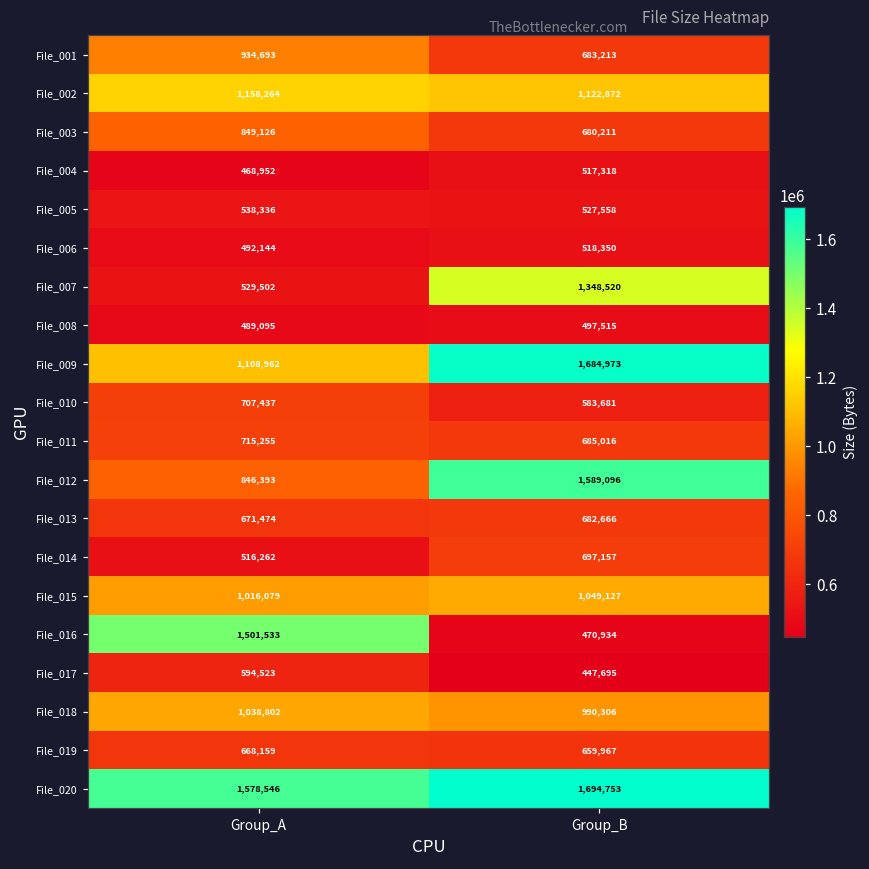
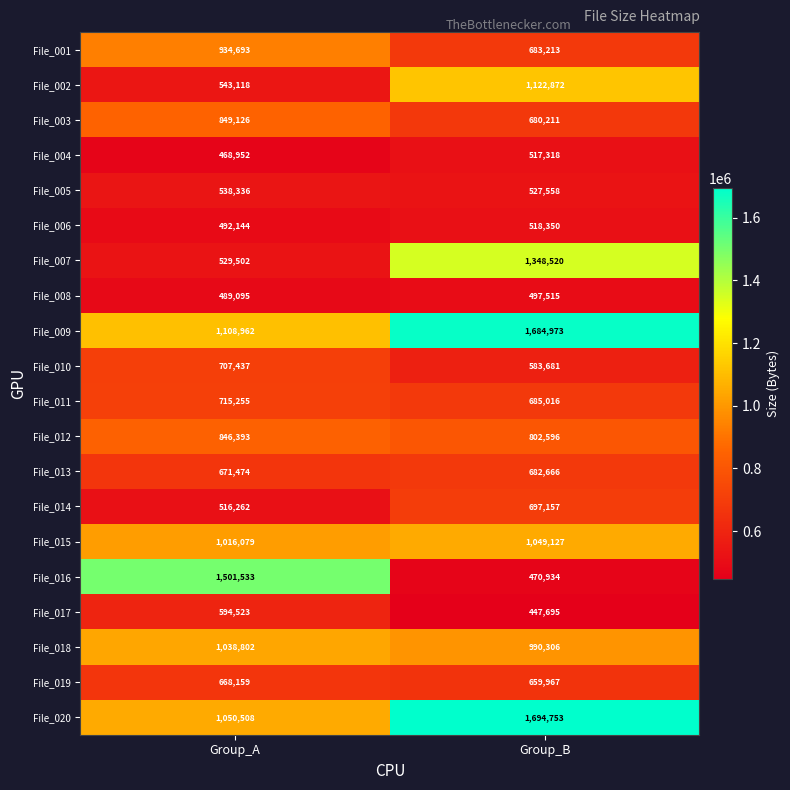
  {
    "File_001": {
      "Group_A": "934,693",
      "Group_B": "683,213"
    },
    "File_002": {
-     "Group_A": "1,158,264",
+     "Group_A": "543,118",
      "Group_B": "1,122,872"
    },
    "File_003": {
      "Group_A": "849,126",
      "Group_B": "680,211"
    },
    "File_004": {
      "Group_A": "468,952",
      "Group_B": "517,318"
    },
    "File_005": {
      "Group_A": "538,336",
      "Group_B": "527,558"
    },
    "File_006": {
      "Group_A": "492,144",
      "Group_B": "518,350"
    },
    "File_007": {
      "Group_A": "529,502",
      "Group_B": "1,348,520"
    },
    "File_008": {
      "Group_A": "489,095",
      "Group_B": "497,515"
    },
    "File_009": {
      "Group_A": "1,108,962",
      "Group_B": "1,684,973"
    },
    "File_010": {
      "Group_A": "707,437",
      "Group_B": "583,681"
    },
    "File_011": {
      "Group_A": "715,255",
      "Group_B": "685,016"
    },
    "File_012": {
      "Group_A": "846,393",
-     "Group_B": "1,589,096"
+     "Group_B": "802,596"
    },
    "File_013": {
      "Group_A": "671,474",
      "Group_B": "682,666"
    },
    "File_014": {
      "Group_A": "516,262",
      "Group_B": "697,157"
    },
    "File_015": {
      "Group_A": "1,016,079",
      "Group_B": "1,049,127"
    },
    "File_016": {
      "Group_A": "1,501,533",
      "Group_B": "470,934"
    },
    "File_017": {
      "Group_A": "594,523",
      "Group_B": "447,695"
    },
    "File_018": {
      "Group_A": "1,038,802",
      "Group_B": "990,306"
    },
    "File_019": {
      "Group_A": "668,159",
      "Group_B": "659,967"
    },
    "File_020": {
-     "Group_A": "1,578,546",
+     "Group_A": "1,050,508",
      "Group_B": "1,694,753"
    }
  }
